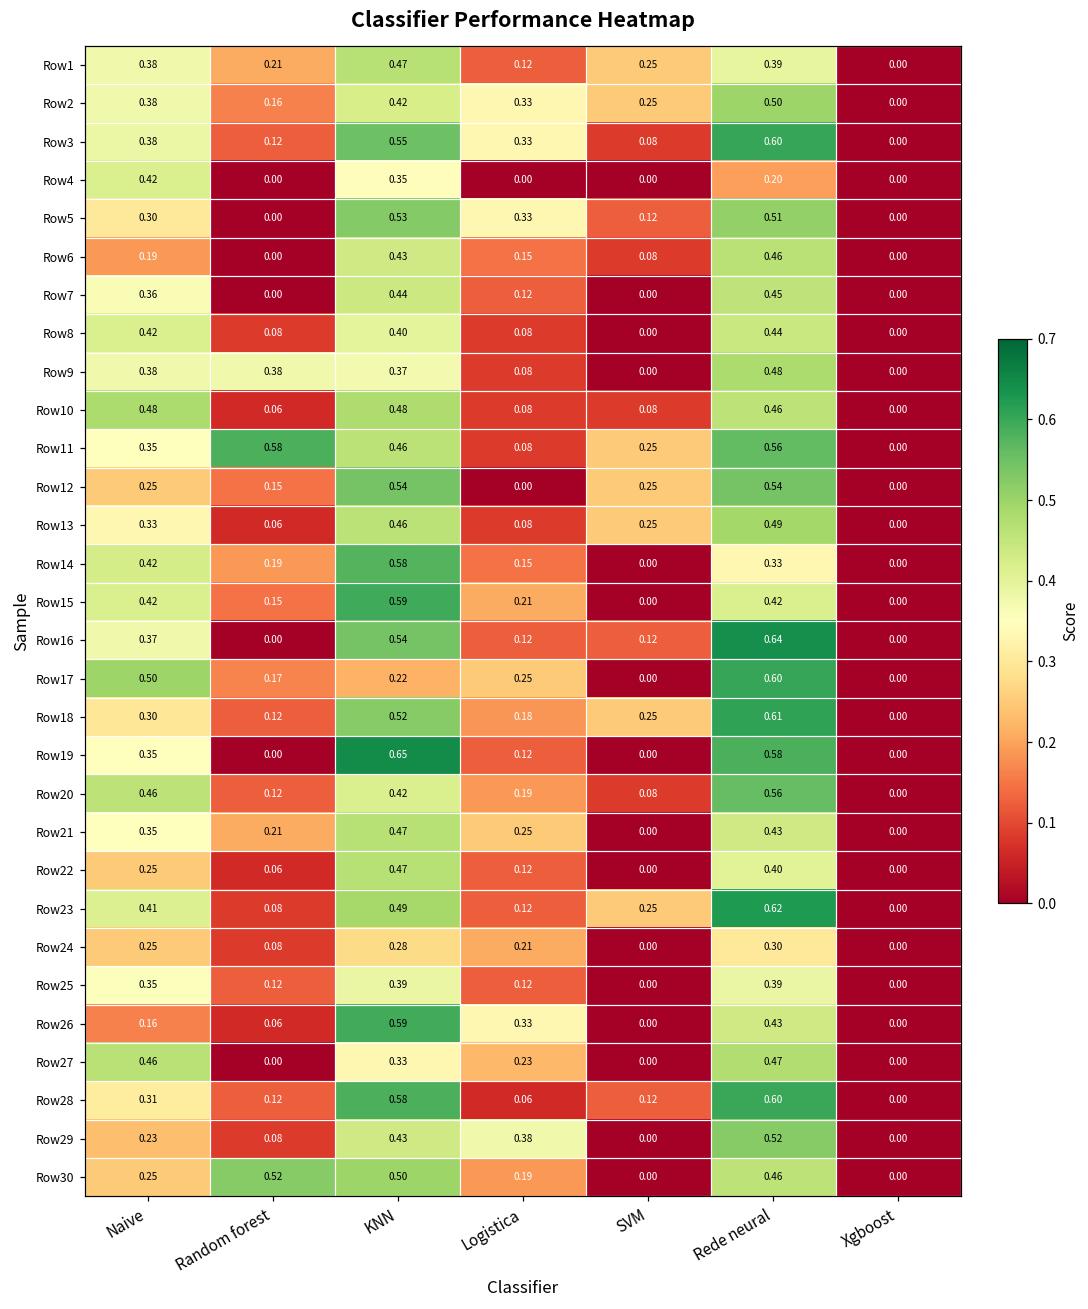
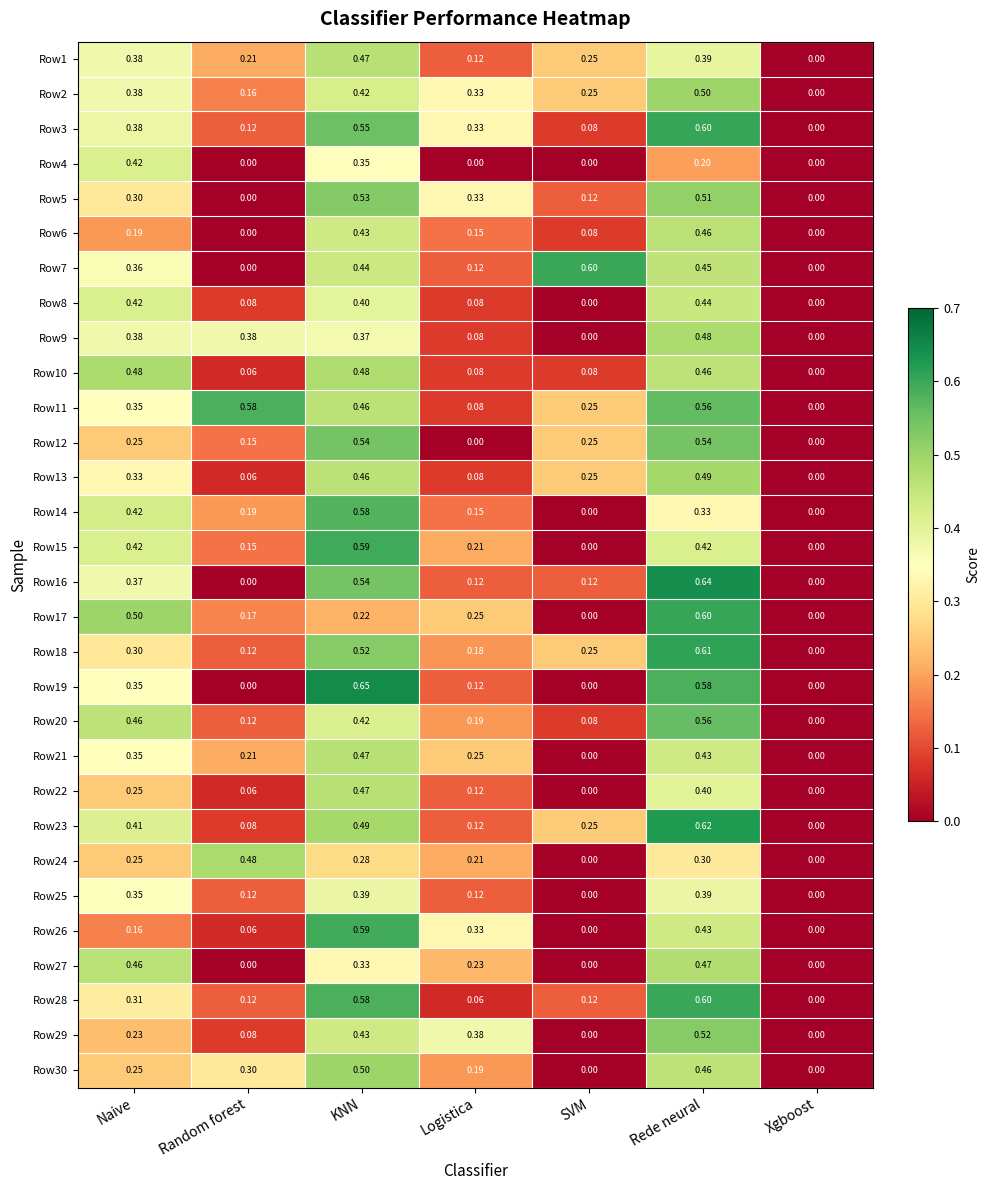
  {
    "Row7": {
      "Naive": 0.36,
      "Random forest": 0.00,
      "KNN": 0.44,
      "Logistica": 0.12,
-     "SVM": 0.00,
+     "SVM": 0.60,
      "Rede neural": 0.45,
      "Xgboost": 0.00
    },
    "Row24": {
      "Naive": 0.25,
-     "Random forest": 0.08,
+     "Random forest": 0.48,
      "KNN": 0.28,
      "Logistica": 0.21,
      "SVM": 0.00,
      "Rede neural": 0.30,
      "Xgboost": 0.00
    },
    "Row30": {
      "Naive": 0.25,
-     "Random forest": 0.52,
+     "Random forest": 0.30,
      "KNN": 0.50,
      "Logistica": 0.19,
      "SVM": 0.00,
      "Rede neural": 0.46,
      "Xgboost": 0.00
    }
  }
